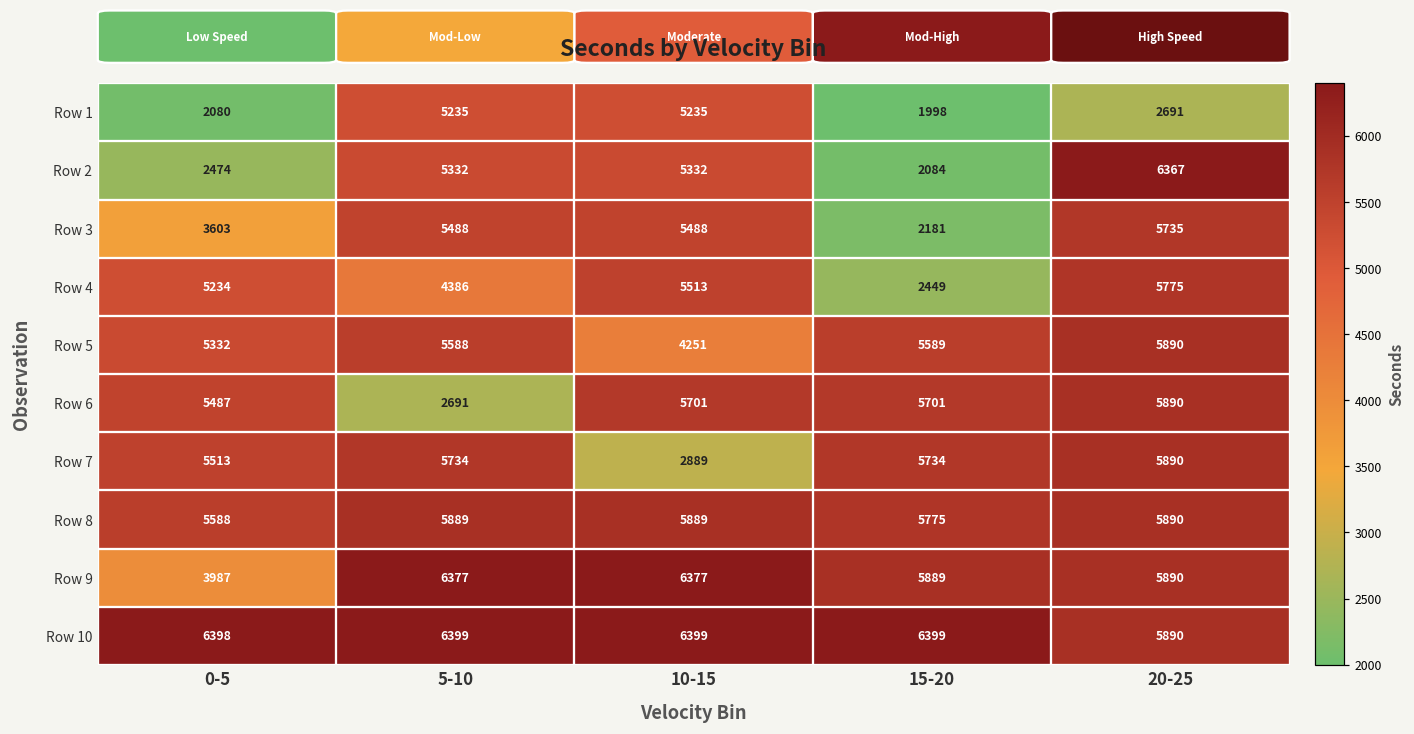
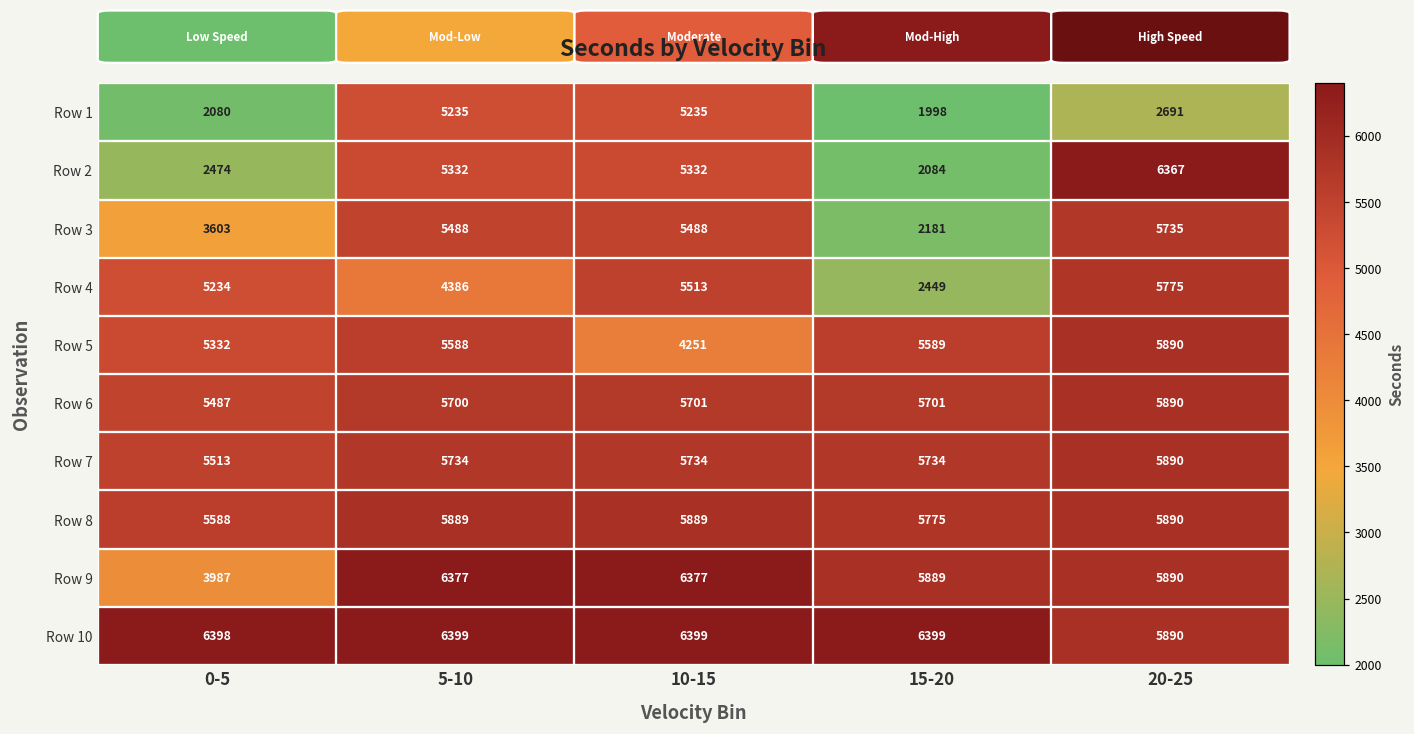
  {
    "Row 1": {
      "0-5": 2080,
      "5-10": 5235,
      "10-15": 5235,
      "15-20": 1998,
      "20-25": 2691
    },
    "Row 2": {
      "0-5": 2474,
      "5-10": 5332,
      "10-15": 5332,
      "15-20": 2084,
      "20-25": 6367
    },
    "Row 3": {
      "0-5": 3603,
      "5-10": 5488,
      "10-15": 5488,
      "15-20": 2181,
      "20-25": 5735
    },
    "Row 4": {
      "0-5": 5234,
      "5-10": 4386,
      "10-15": 5513,
      "15-20": 2449,
      "20-25": 5775
    },
    "Row 5": {
      "0-5": 5332,
      "5-10": 5588,
      "10-15": 4251,
      "15-20": 5589,
      "20-25": 5890
    },
    "Row 6": {
      "0-5": 5487,
-     "5-10": 2691,
+     "5-10": 5700,
      "10-15": 5701,
      "15-20": 5701,
      "20-25": 5890
    },
    "Row 7": {
      "0-5": 5513,
      "5-10": 5734,
-     "10-15": 2889,
+     "10-15": 5734,
      "15-20": 5734,
      "20-25": 5890
    },
    "Row 8": {
      "0-5": 5588,
      "5-10": 5889,
      "10-15": 5889,
      "15-20": 5775,
      "20-25": 5890
    },
    "Row 9": {
      "0-5": 3987,
      "5-10": 6377,
      "10-15": 6377,
      "15-20": 5889,
      "20-25": 5890
    },
    "Row 10": {
      "0-5": 6398,
      "5-10": 6399,
      "10-15": 6399,
      "15-20": 6399,
      "20-25": 5890
    }
  }
